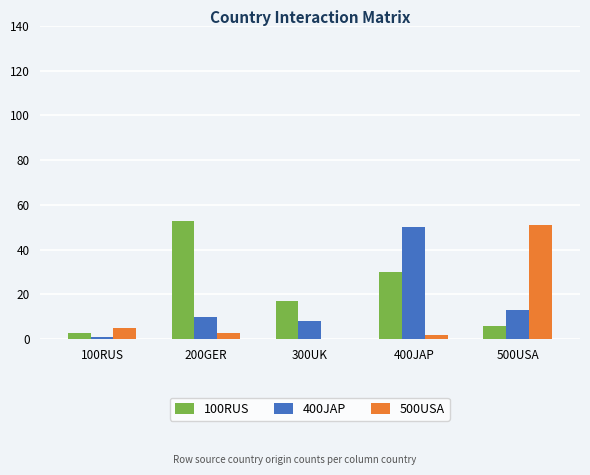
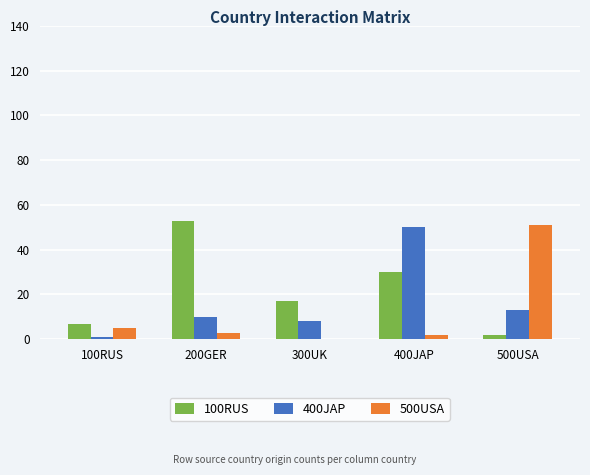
  {
    "100RUS": {
-     "100RUS": 3,
+     "100RUS": 7,
      "200GER": 53,
      "300UK": 17,
      "400JAP": 30,
-     "500USA": 6
+     "500USA": 2
    },
    "400JAP": {
      "200GER": 10,
      "300UK": 8,
      "400JAP": 50,
      "500USA": 13
    },
    "500USA": {
      "100RUS": 5,
      "200GER": 3,
      "300UK": 0,
      "400JAP": 2,
      "500USA": 51
    }
  }
